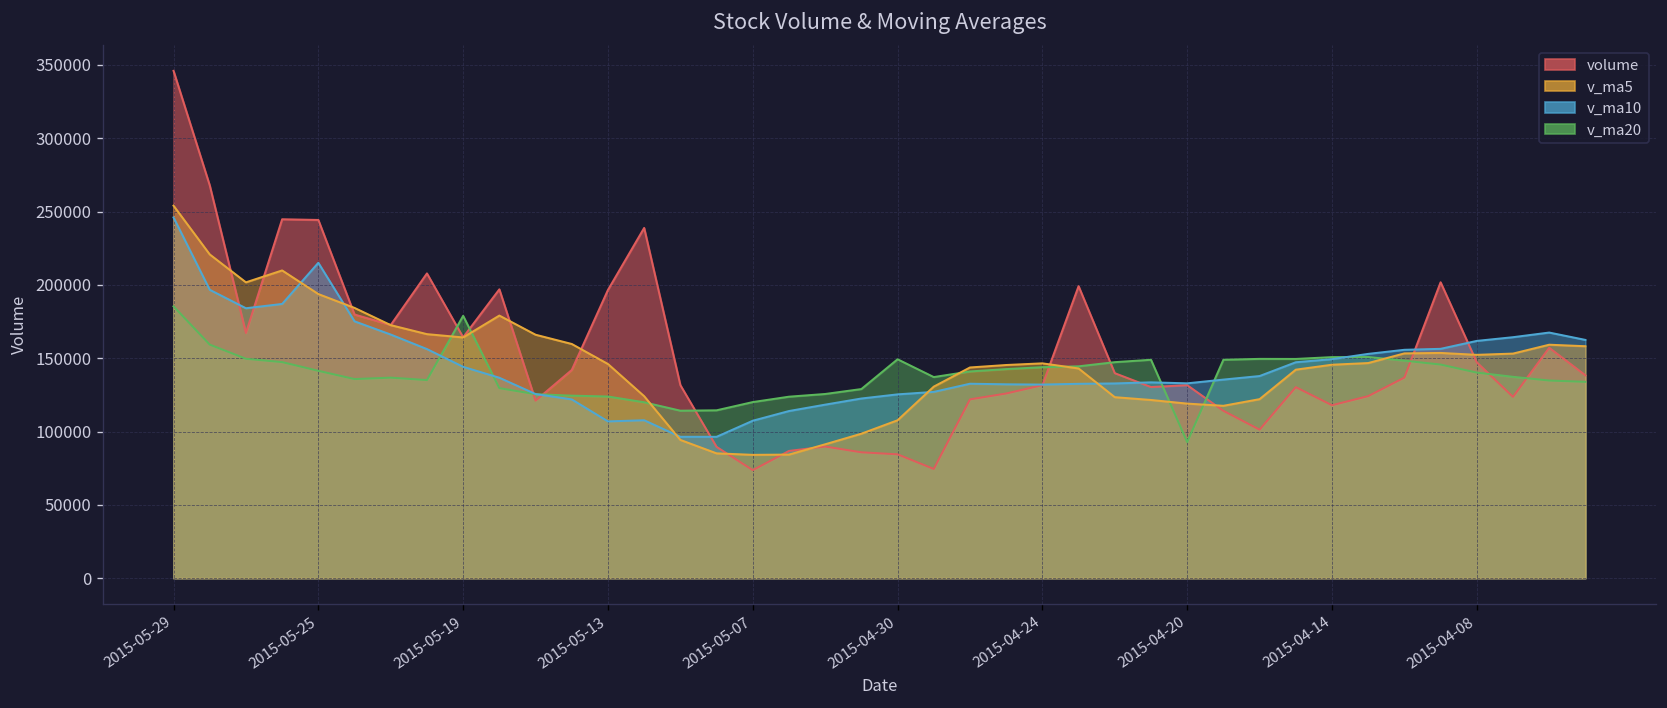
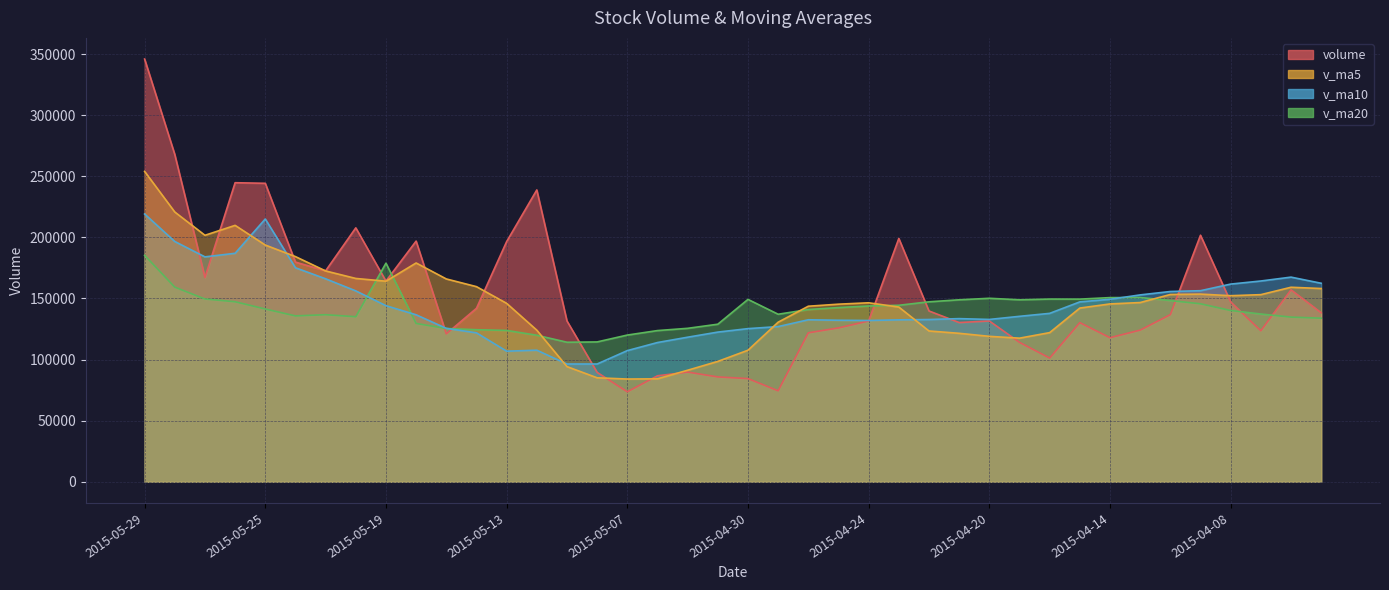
  {
    "v_ma20": {
      "2015-05-29": 185000,
      "2015-05-25": 141000,
      "2015-05-19": 179000,
      "2015-05-13": 124000,
      "2015-05-07": 120000,
      "2015-04-30": 149000,
      "2015-04-24": 144000,
-     "2015-04-20": 93000,
+     "2015-04-20": 150000,
      "2015-04-08": 140000
    },
    "v_ma10": {
-     "2015-05-29": 246000,
+     "2015-05-29": 219000,
      "2015-05-25": 215000,
      "2015-05-19": 144000,
      "2015-05-13": 107000,
      "2015-05-07": 107000,
      "2015-04-30": 125000,
      "2015-04-08": 162000
    }
  }
